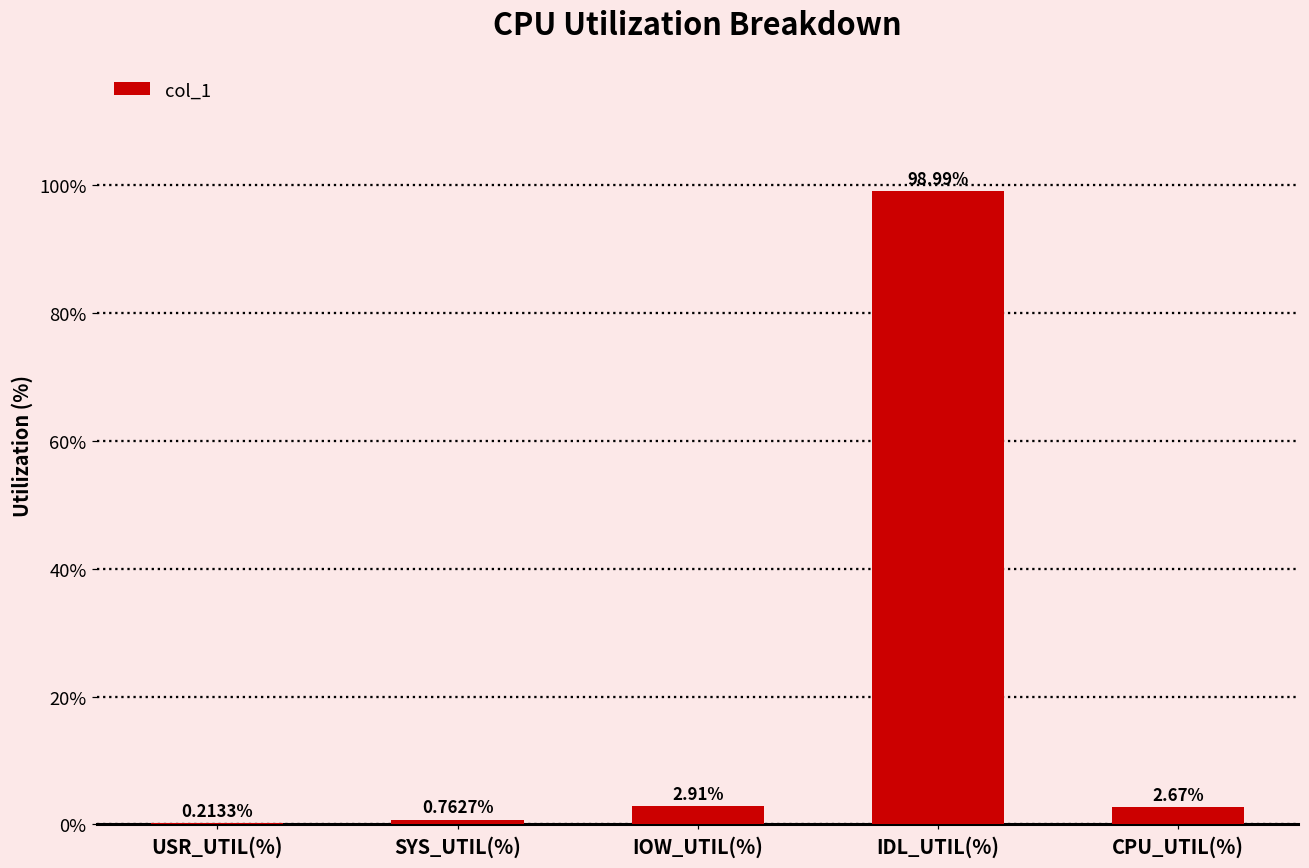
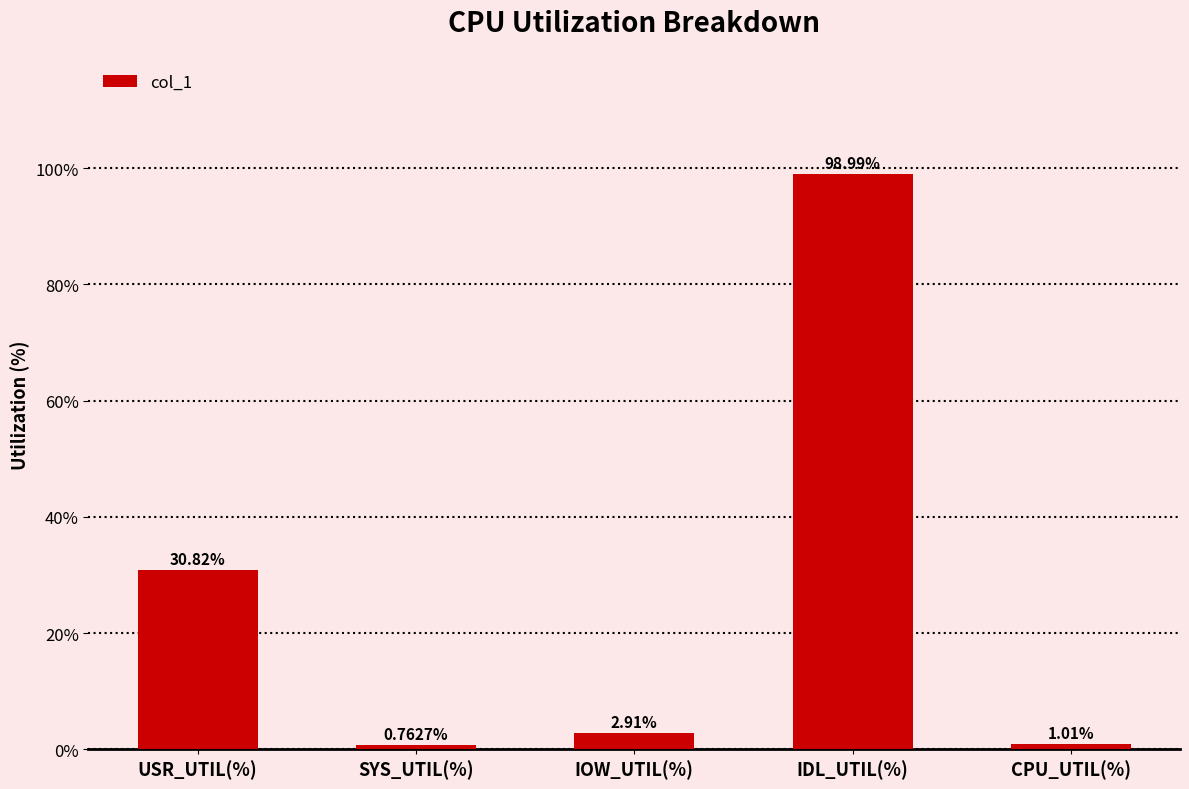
  {
-   "USR_UTIL(%)": "0.2133%",
+   "USR_UTIL(%)": "30.82%",
    "SYS_UTIL(%)": "0.7627%",
    "IOW_UTIL(%)": "2.91%",
    "IDL_UTIL(%)": "98.99%",
-   "CPU_UTIL(%)": "2.67%"
+   "CPU_UTIL(%)": "1.01%"
  }
